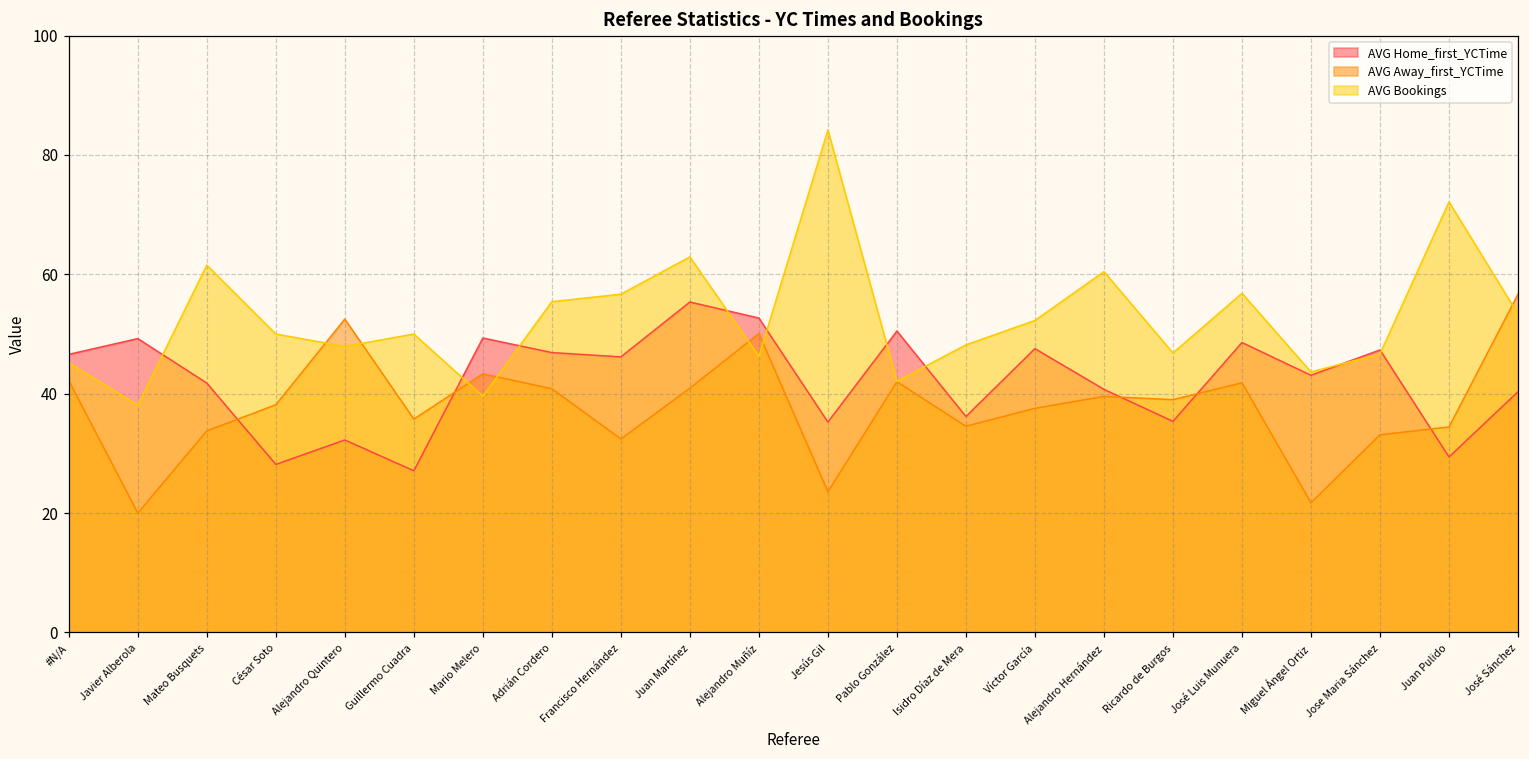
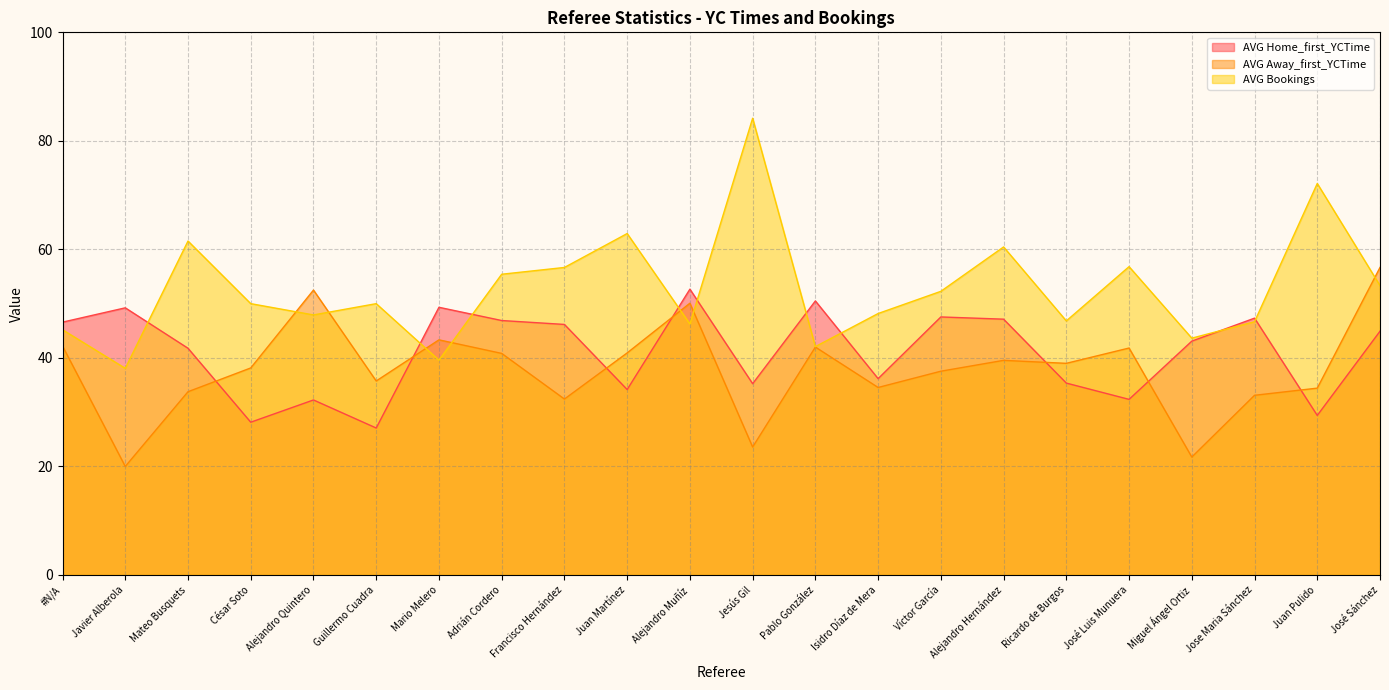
  {
    "AVG Home_first_YCTime": {
      "#N/A": 47,
      "Javier Alberola": 49,
      "Mateo Busquets": 42,
      "César Soto": 28,
      "Alejandro Quintero": 32,
      "Guillermo Cuadra": 27,
      "Mario Melero": 49,
      "Adrián Cordero": 47,
      "Francisco Hernández": 46,
-     "Juan Martínez": 55,
+     "Juan Martínez": 34,
      "Alejandro Muñíz": 53,
      "Jesús Gil": 35,
      "Pablo González": 51,
      "Isidro Díaz de Mera": 36,
      "Víctor García": 48,
-     "Alejandro Hernández": 41,
+     "Alejandro Hernández": 47,
      "Ricardo de Burgos": 35,
-     "José Luis Munuera": 49,
+     "José Luis Munuera": 32,
      "Miguel Ángel Ortiz": 43,
      "Jose Maria Sánchez": 47,
      "Juan Pulido": 29,
-     "José Sánchez": 40
+     "José Sánchez": 45
    }
  }
